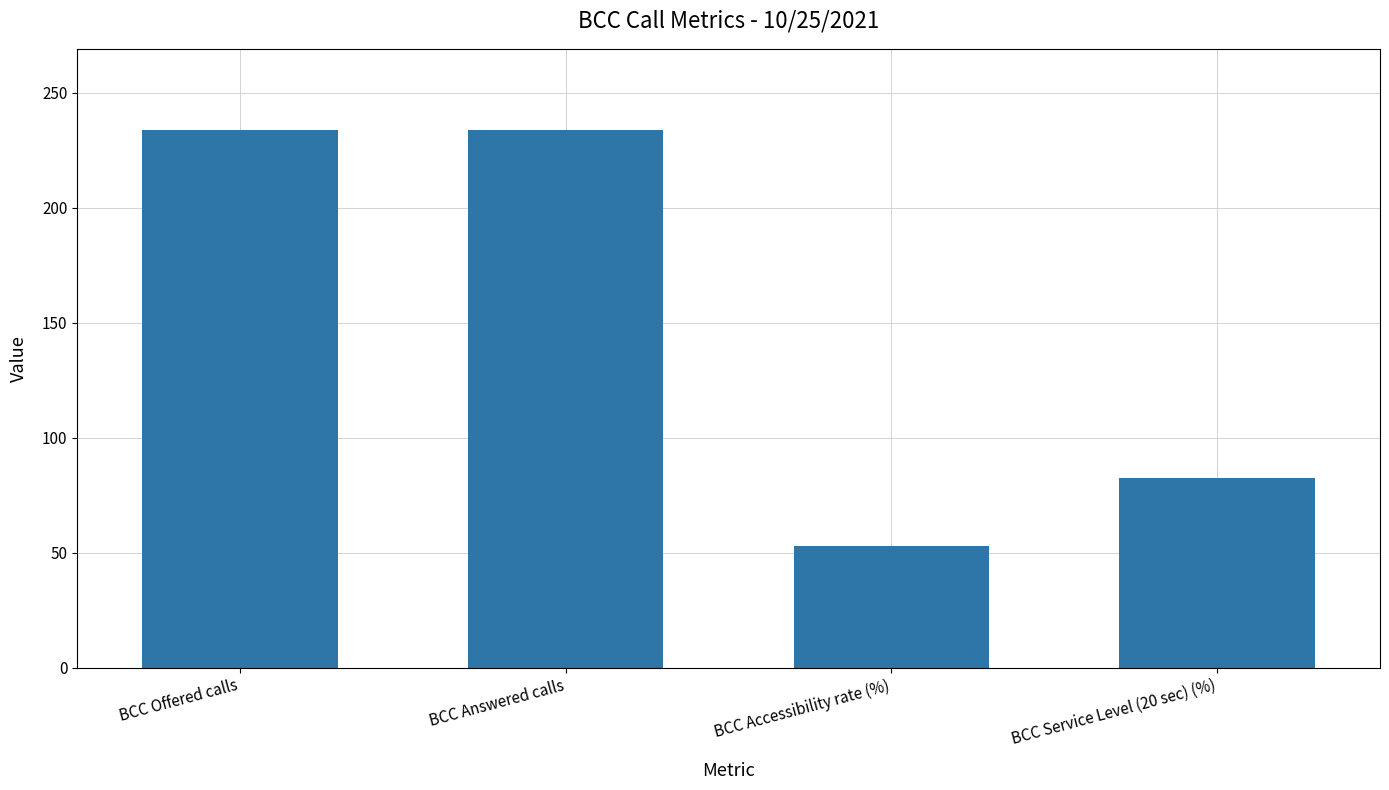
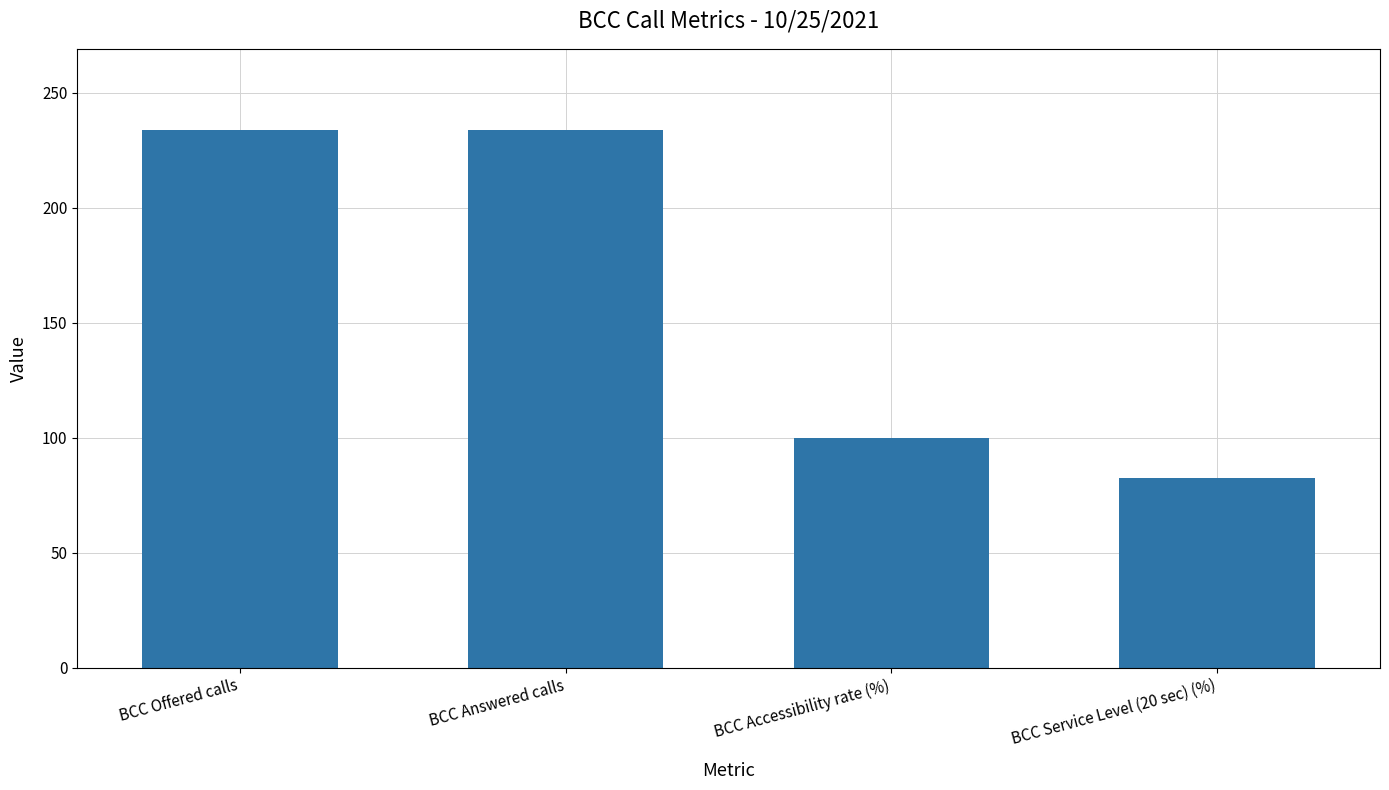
  {
    "BCC Offered calls": 234,
    "BCC Answered calls": 234,
-   "BCC Accessibility rate (%)": 53,
+   "BCC Accessibility rate (%)": 100,
    "BCC Service Level (20 sec) (%)": 82
  }
